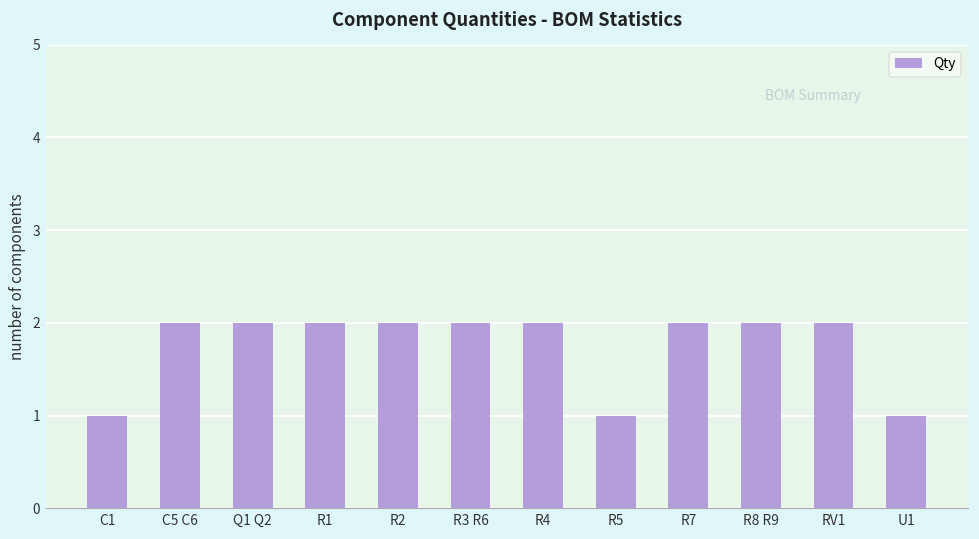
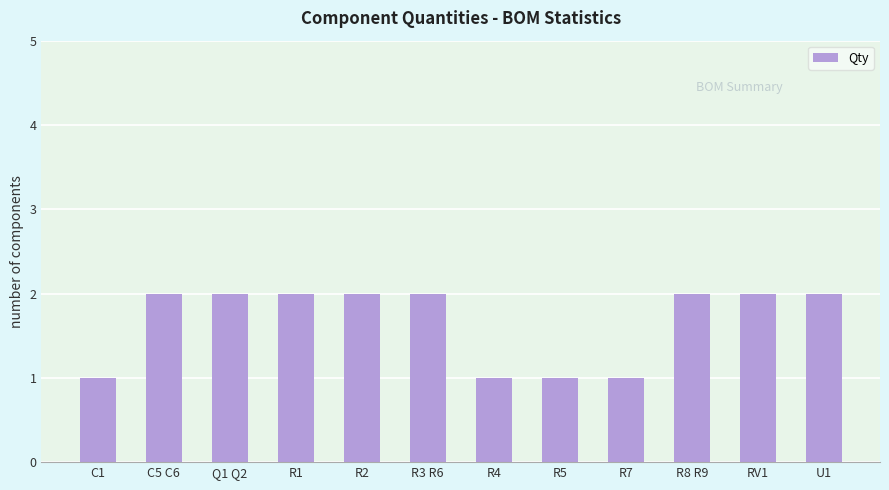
  {
    "C1": 1,
    "C5 C6": 2,
    "Q1 Q2": 2,
    "R1": 2,
    "R2": 2,
    "R3 R6": 2,
-   "R4": 2,
+   "R4": 1,
    "R5": 1,
-   "R7": 2,
+   "R7": 1,
    "R8 R9": 2,
    "RV1": 2,
-   "U1": 1
+   "U1": 2
  }
